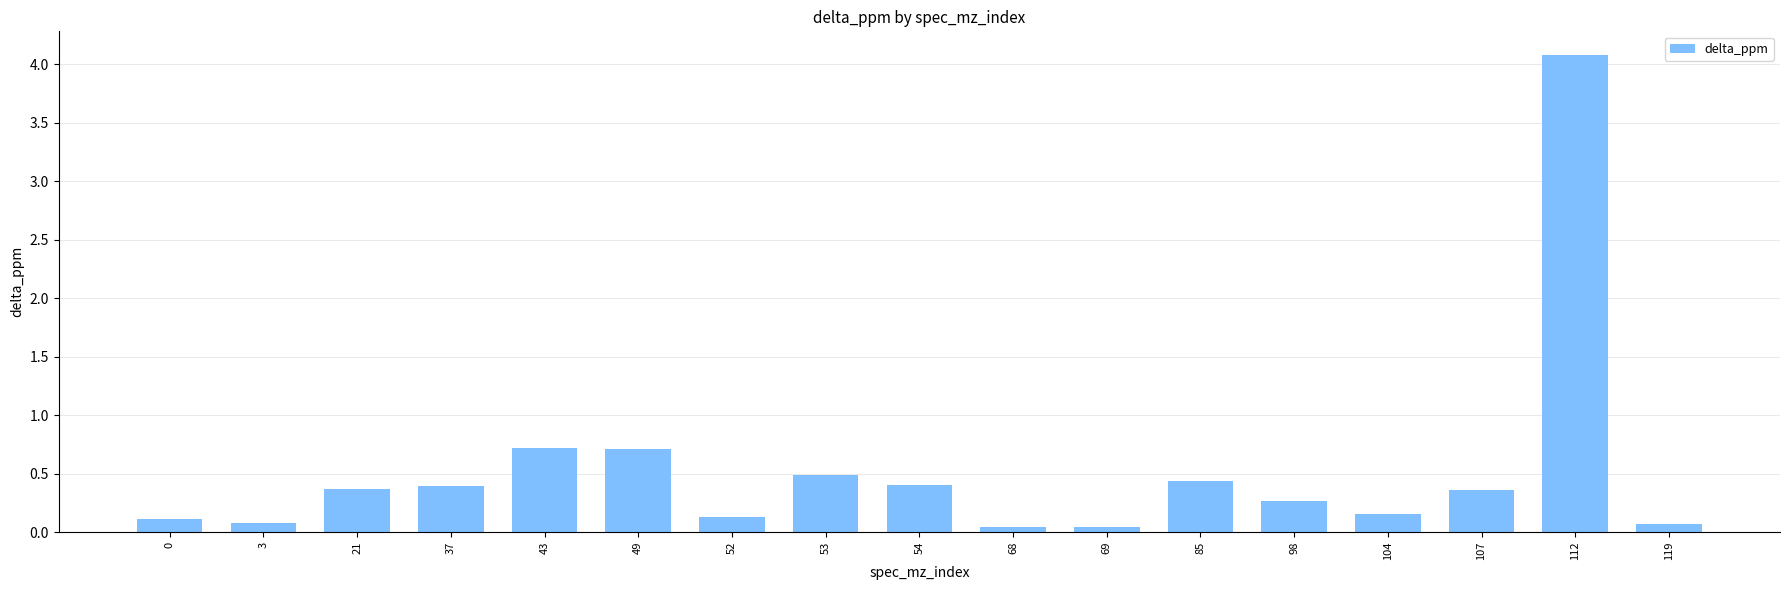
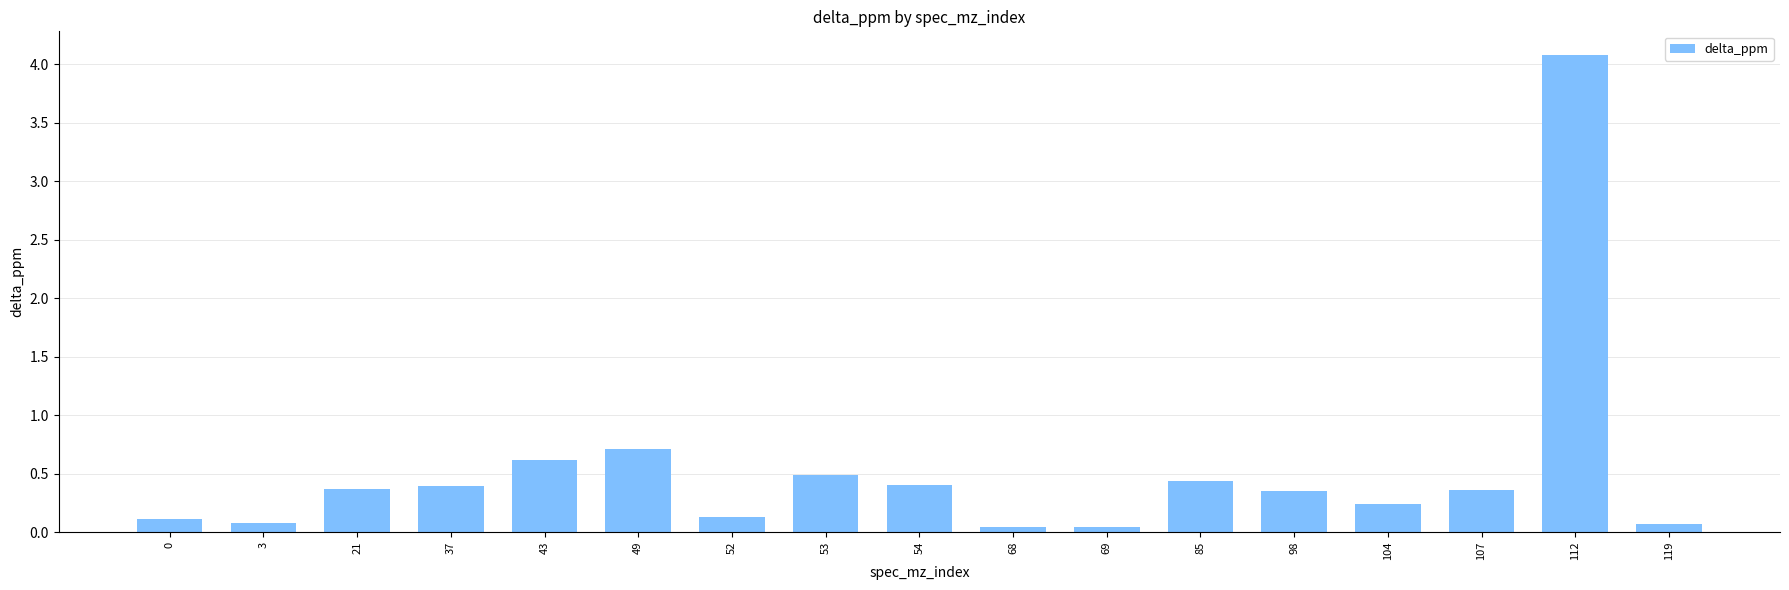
  {
    "0": 0.11,
    "3": 0.07,
    "21": 0.37,
    "37": 0.40,
-   "43": 0.72,
+   "43": 0.62,
    "49": 0.71,
    "52": 0.13,
    "53": 0.49,
    "54": 0.40,
    "68": 0.05,
    "69": 0.05,
    "85": 0.43,
-   "98": 0.27,
-   "104": 0.16,
+   "98": 0.35,
+   "104": 0.24,
    "107": 0.36,
    "112": 4.08,
    "119": 0.07
  }
